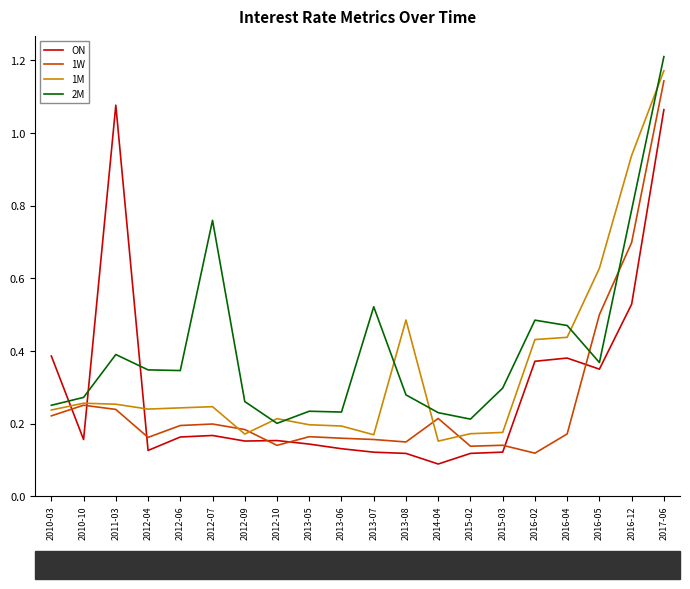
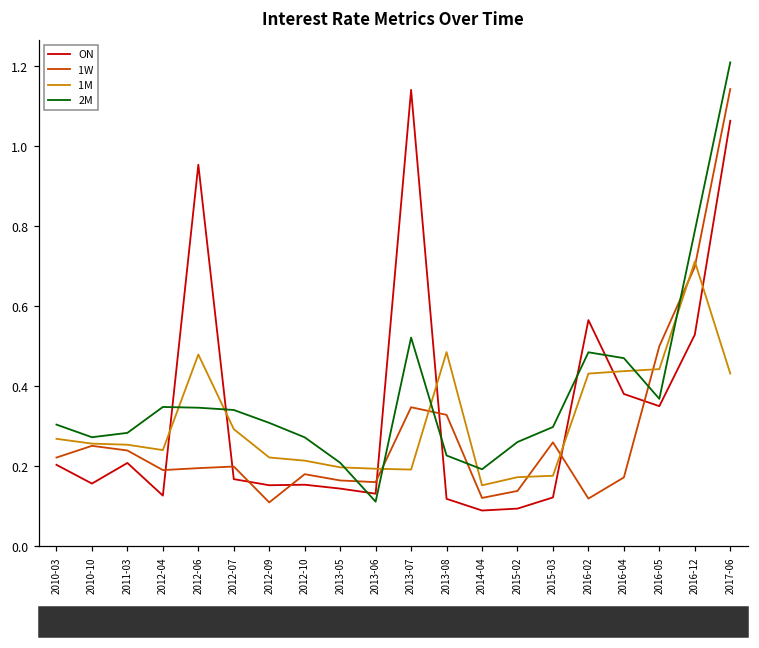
  {
    "ON": {
-     "2010-03": 0.39,
+     "2010-03": 0.20,
      "2010-10": 0.16,
-     "2011-03": 1.08,
+     "2011-03": 0.21,
      "2012-04": 0.13,
-     "2012-06": 0.16,
+     "2012-06": 0.95,
      "2012-07": 0.17,
      "2012-09": 0.15,
      "2012-10": 0.15,
      "2013-05": 0.14,
      "2013-06": 0.13,
-     "2013-07": 0.12,
+     "2013-07": 1.14,
      "2013-08": 0.12,
      "2014-04": 0.09,
-     "2015-02": 0.12,
+     "2015-02": 0.09,
      "2015-03": 0.12,
-     "2016-02": 0.37,
+     "2016-02": 0.57,
      "2016-04": 0.38,
      "2016-05": 0.35,
      "2016-12": 0.53,
      "2017-06": 1.06
    },
    "1W": {
      "2010-03": 0.22,
      "2011-03": 0.24,
-     "2012-04": 0.16,
+     "2012-04": 0.19,
      "2012-06": 0.19,
      "2012-07": 0.20,
-     "2012-09": 0.18,
-     "2012-10": 0.14,
+     "2012-09": 0.11,
+     "2012-10": 0.18,
      "2013-05": 0.16,
      "2013-06": 0.16,
-     "2013-07": 0.16,
-     "2013-08": 0.15,
-     "2014-04": 0.21,
+     "2013-07": 0.35,
+     "2013-08": 0.33,
+     "2014-04": 0.12,
      "2015-02": 0.14,
-     "2015-03": 0.14,
+     "2015-03": 0.26,
      "2016-02": 0.12,
      "2016-04": 0.17,
      "2016-05": 0.50,
      "2016-12": 0.70,
      "2017-06": 1.14
    },
    "1M": {
-     "2010-03": 0.24,
+     "2010-03": 0.27,
      "2011-03": 0.25,
      "2012-04": 0.24,
-     "2012-06": 0.24,
-     "2012-07": 0.25,
-     "2012-09": 0.17,
+     "2012-06": 0.48,
+     "2012-07": 0.29,
+     "2012-09": 0.22,
      "2012-10": 0.21,
      "2013-05": 0.20,
      "2013-06": 0.19,
-     "2013-07": 0.17,
+     "2013-07": 0.19,
      "2013-08": 0.49,
      "2014-04": 0.15,
      "2015-02": 0.17,
      "2015-03": 0.18,
      "2016-02": 0.43,
      "2016-04": 0.44,
-     "2016-05": 0.63,
-     "2016-12": 0.94,
-     "2017-06": 1.17
+     "2016-05": 0.44,
+     "2016-12": 0.71,
+     "2017-06": 0.43
    },
    "2M": {
-     "2010-03": 0.25,
+     "2010-03": 0.30,
      "2010-10": 0.27,
-     "2011-03": 0.39,
+     "2011-03": 0.28,
      "2012-04": 0.35,
      "2012-06": 0.35,
-     "2012-07": 0.76,
-     "2012-09": 0.26,
-     "2012-10": 0.20,
-     "2013-05": 0.23,
-     "2013-06": 0.23,
+     "2012-07": 0.34,
+     "2012-09": 0.31,
+     "2012-10": 0.27,
+     "2013-05": 0.21,
+     "2013-06": 0.11,
      "2013-07": 0.52,
-     "2013-08": 0.28,
-     "2014-04": 0.23,
-     "2015-02": 0.21,
+     "2013-08": 0.23,
+     "2014-04": 0.19,
+     "2015-02": 0.26,
      "2015-03": 0.30,
      "2016-02": 0.48,
      "2016-04": 0.47,
      "2016-05": 0.37,
      "2016-12": 0.79,
      "2017-06": 1.21
    }
  }
